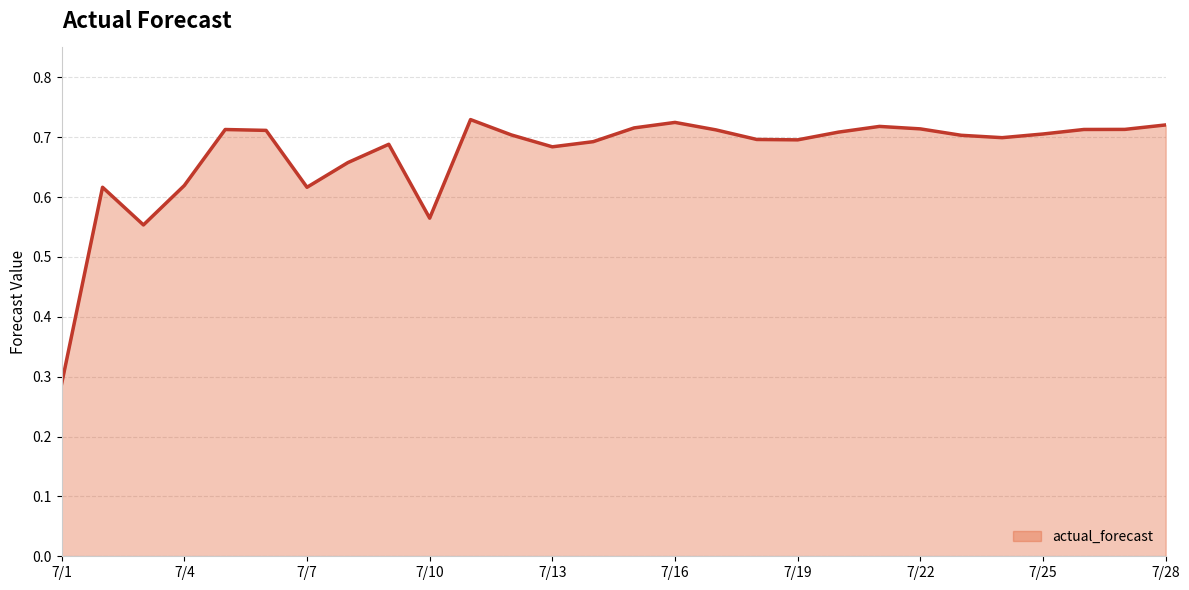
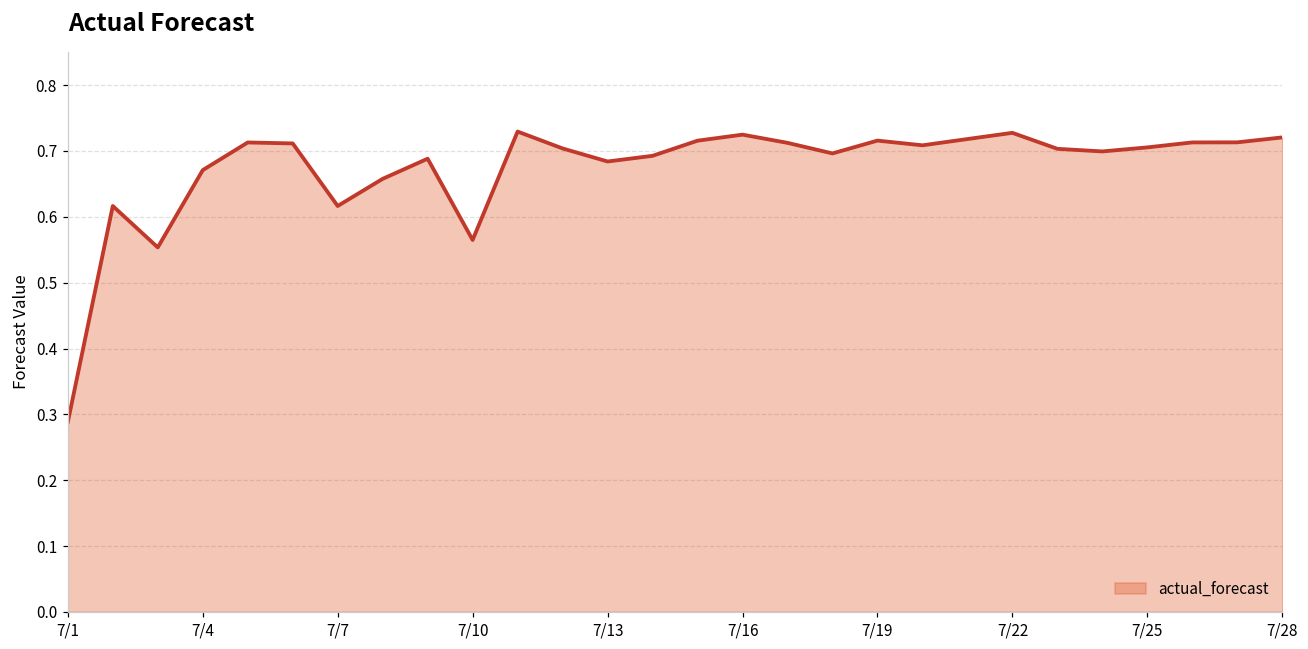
  {
    "7/1": 0.29,
-   "7/4": 0.62,
+   "7/4": 0.67,
    "7/7": 0.62,
    "7/10": 0.56,
    "7/13": 0.68,
    "7/16": 0.72,
-   "7/19": 0.70,
-   "7/22": 0.71,
+   "7/19": 0.72,
+   "7/22": 0.73,
    "7/25": 0.71,
    "7/28": 0.72
  }
